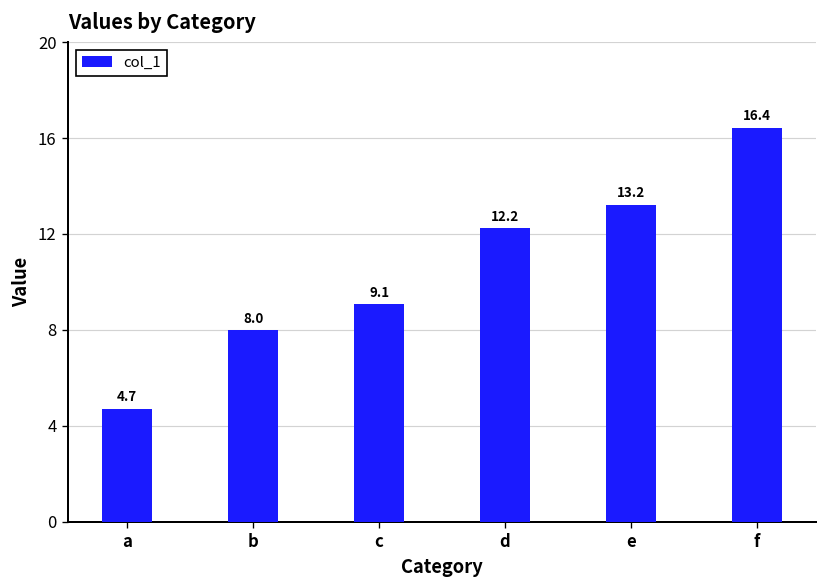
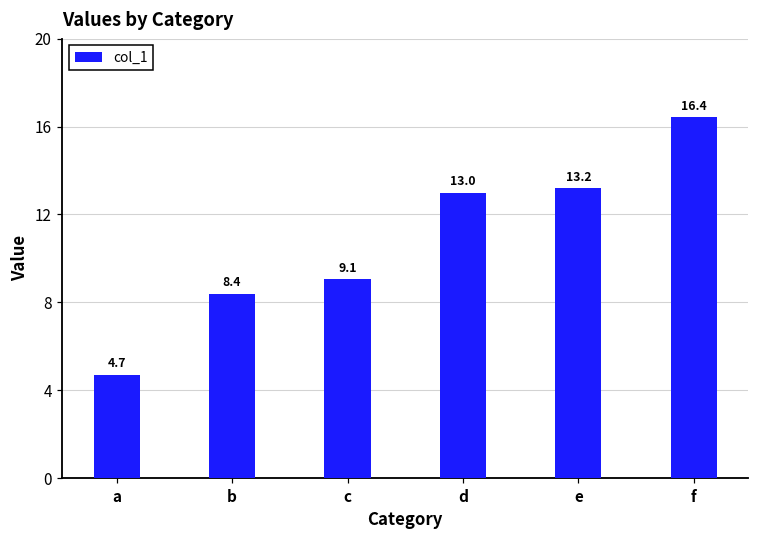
  {
    "a": 4.7,
-   "b": 8.0,
+   "b": 8.4,
    "c": 9.1,
-   "d": 12.2,
+   "d": 13.0,
    "e": 13.2,
    "f": 16.4
  }
